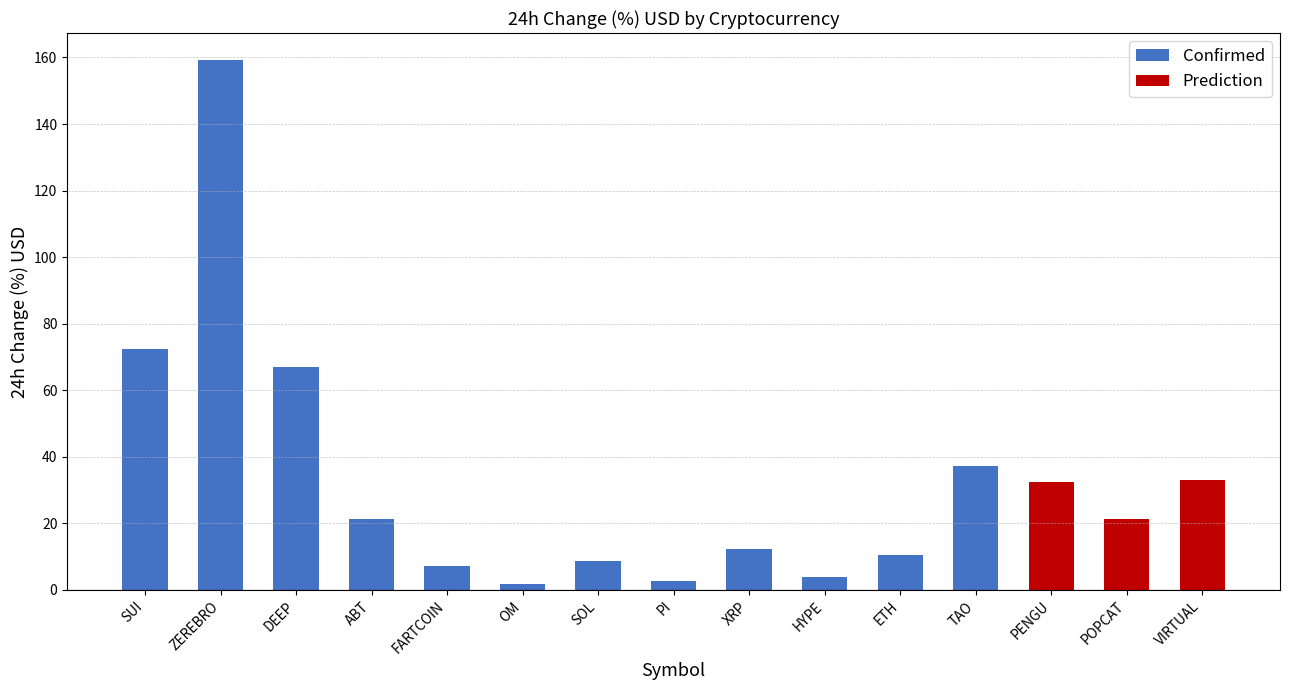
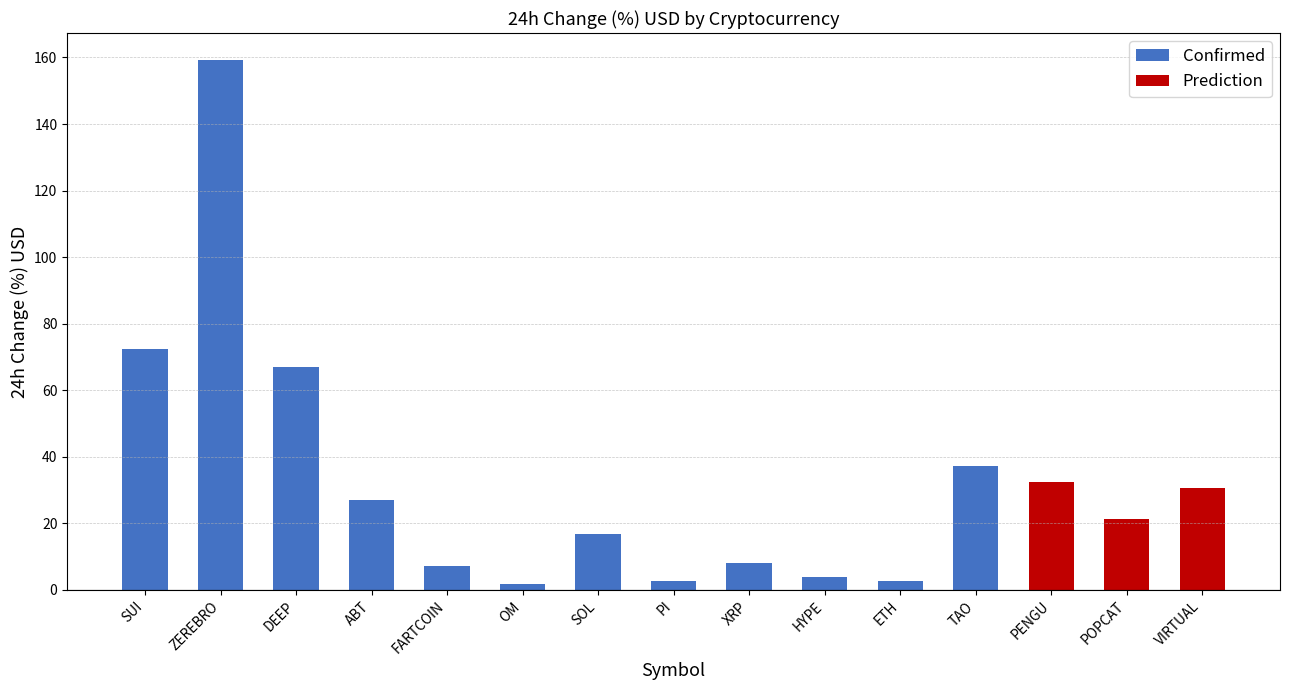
  {
    "Confirmed": {
      "SUI": 72,
      "ZEREBRO": 159,
      "DEEP": 67,
-     "ABT": 21,
+     "ABT": 27,
      "FARTCOIN": 7,
      "OM": 2,
-     "SOL": 9,
+     "SOL": 17,
      "PI": 3,
-     "XRP": 12,
+     "XRP": 8,
      "HYPE": 4,
-     "ETH": 10,
+     "ETH": 3,
      "TAO": 37
    },
    "Prediction": {
      "PENGU": 33,
      "POPCAT": 21,
-     "VIRTUAL": 33
+     "VIRTUAL": 31
    }
  }
